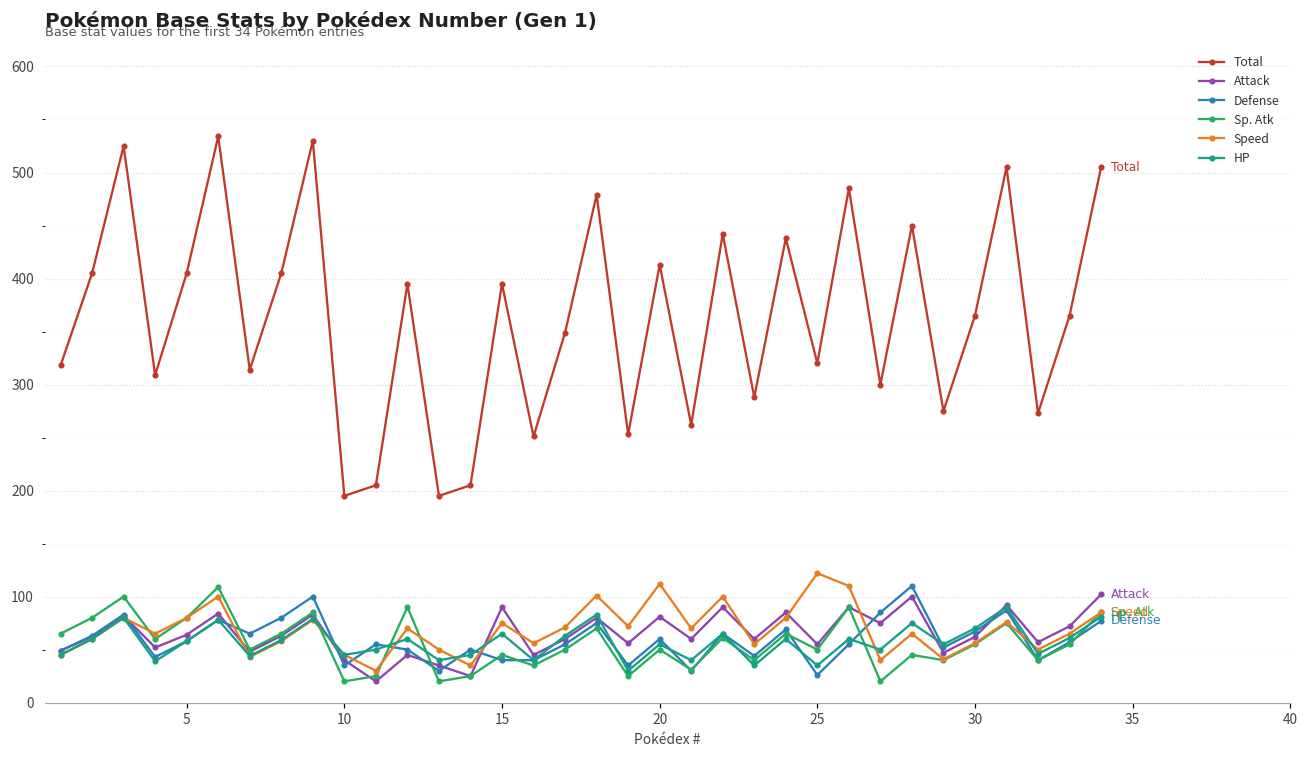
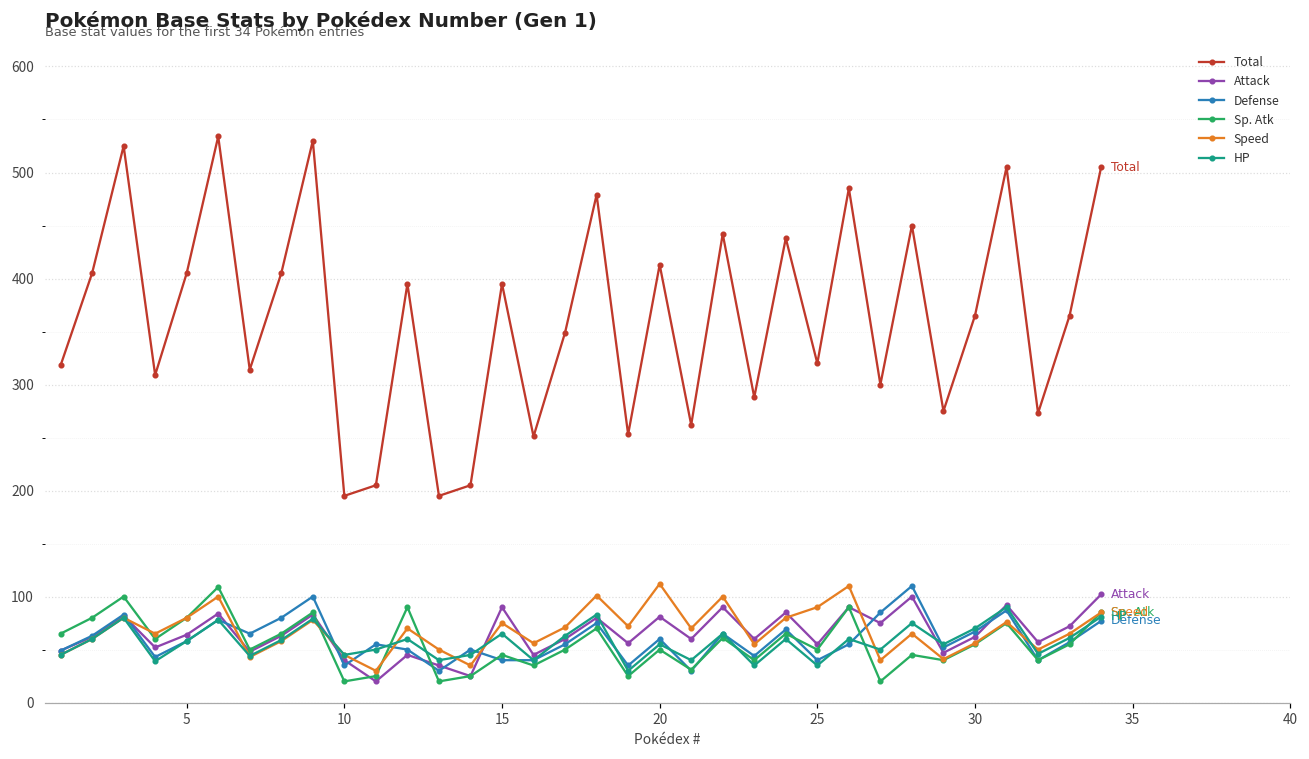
  {
    "Total": {
      "5": 410,
      "10": 200,
      "15": 400,
      "20": 410,
      "25": 320,
      "30": 370
    },
    "Attack": {
      "5": 60,
      "10": 40,
      "15": 90,
      "20": 80,
      "25": 60,
      "30": 60
    },
    "Defense": {
      "10": 40,
      "15": 40,
      "20": 60,
-     "25": 30,
+     "25": 40,
      "30": 70
    },
    "Speed": {
      "15": 80,
      "20": 110,
-     "25": 120
+     "25": 90
    }
  }
